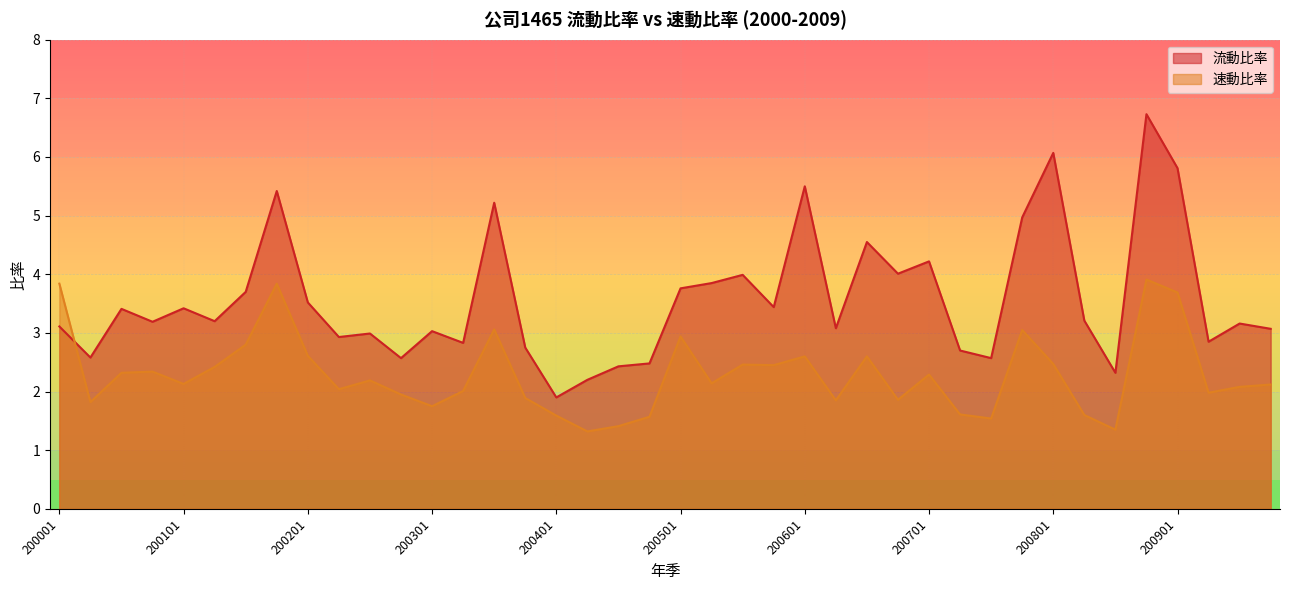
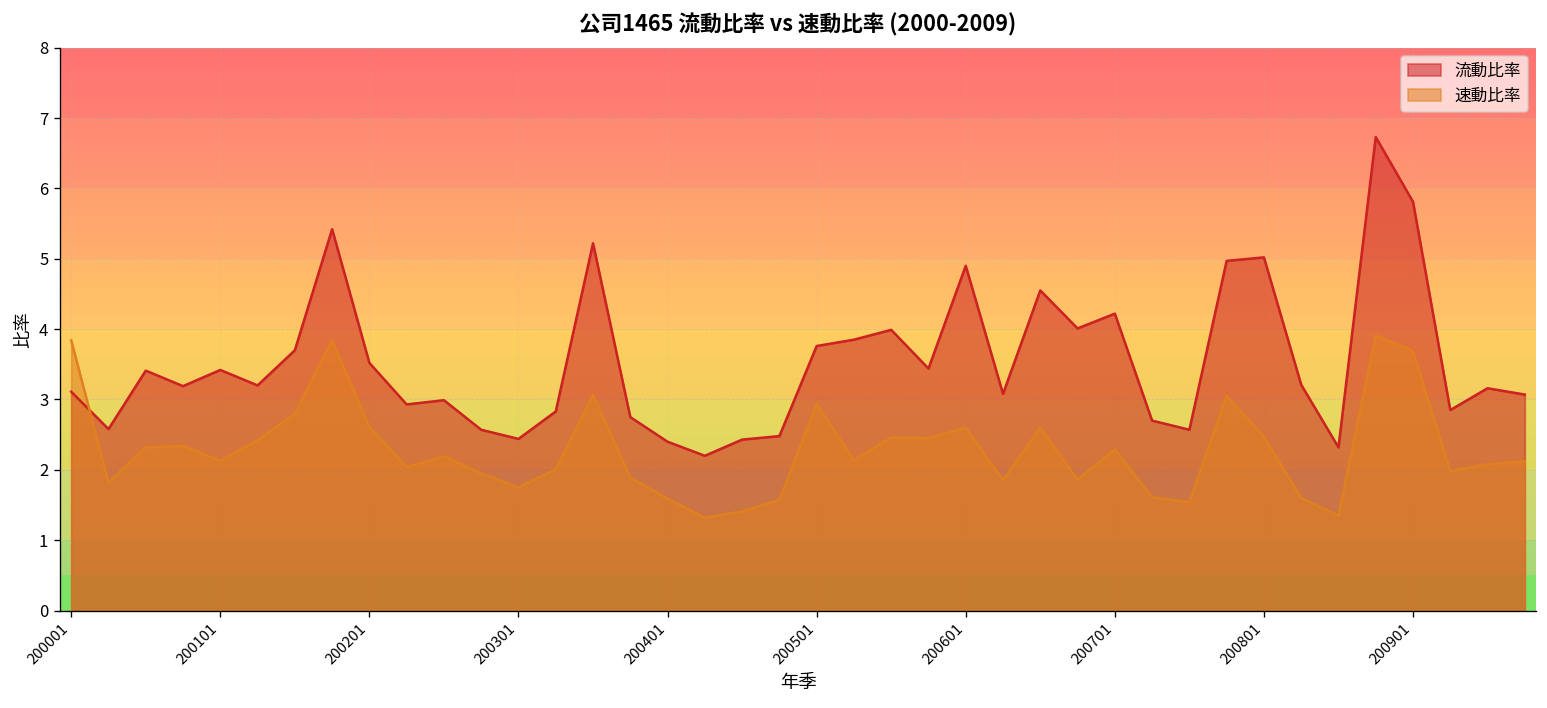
  {
    "流動比率": {
      "200001": 3.1,
      "200101": 3.4,
      "200201": 3.5,
-     "200301": 3.0,
-     "200401": 1.9,
+     "200301": 2.4,
+     "200401": 2.4,
      "200501": 3.8,
-     "200601": 5.5,
+     "200601": 4.9,
      "200701": 4.2,
-     "200801": 6.1,
+     "200801": 5.0,
      "200901": 5.8
    },
    "速動比率": {
      "200001": 3.8,
      "200101": 2.1,
      "200201": 2.6,
      "200301": 1.8,
      "200401": 1.6,
      "200501": 2.9,
      "200601": 2.6,
      "200701": 2.3,
      "200801": 2.5,
      "200901": 3.7
    }
  }
